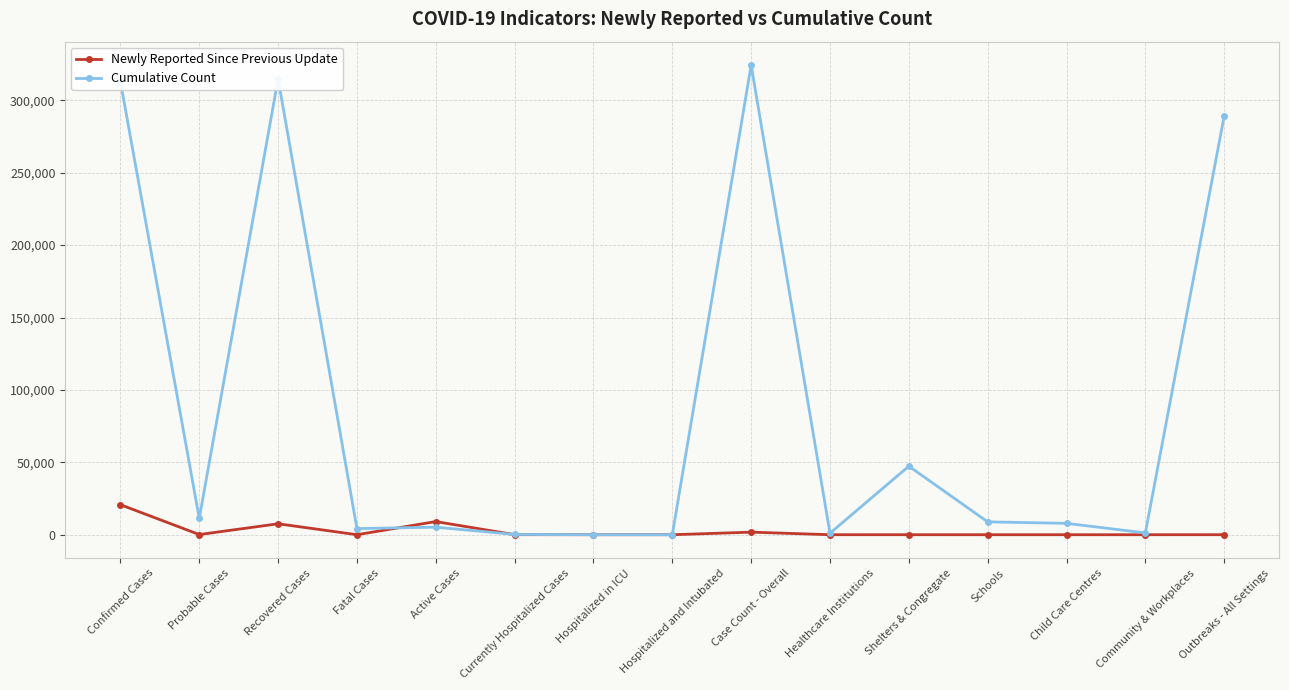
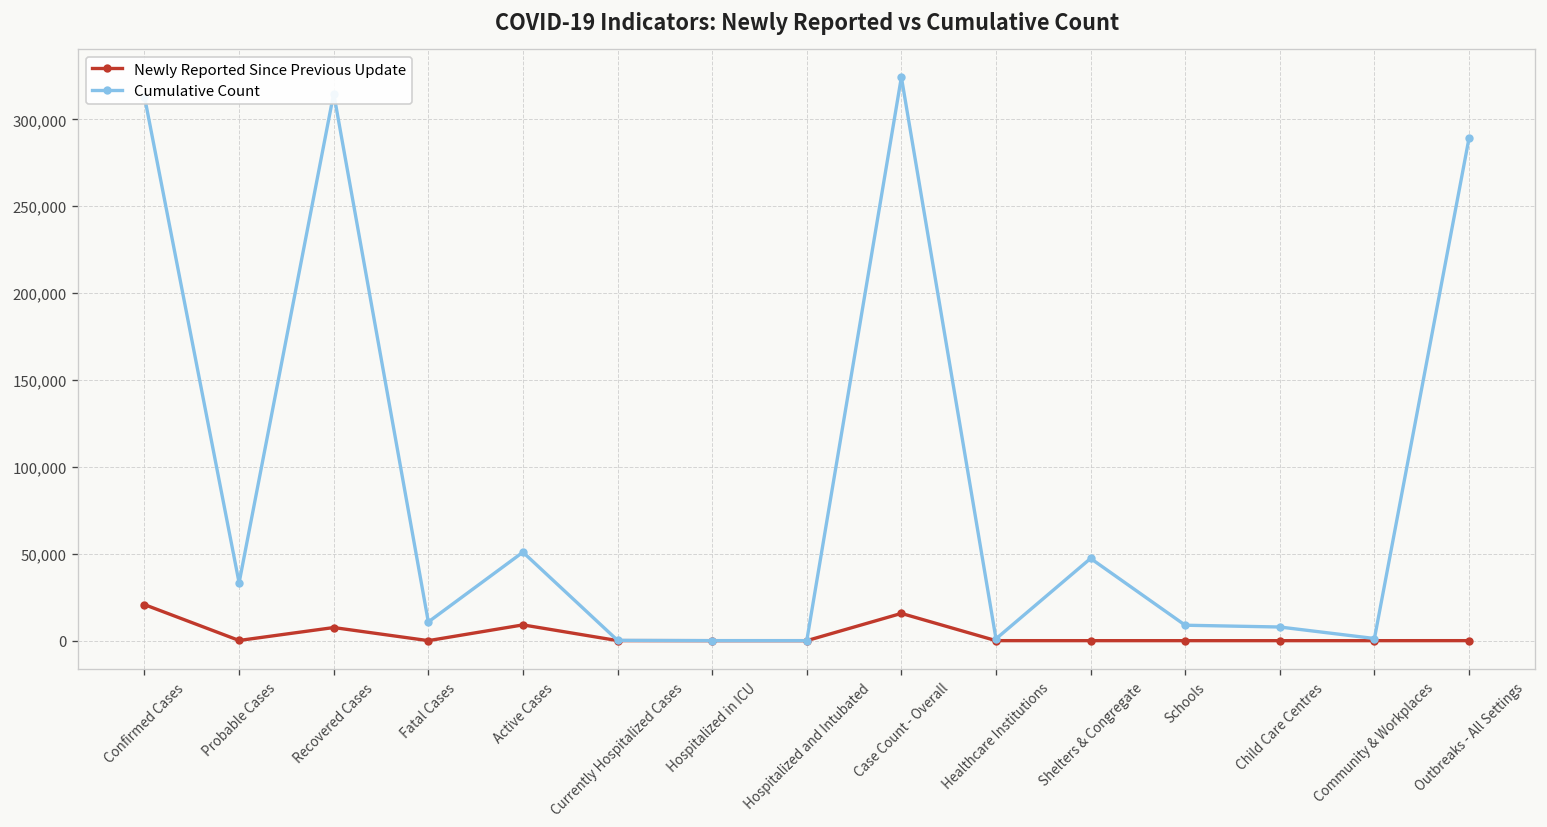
  {
    "Newly Reported Since Previous Update": {
      "Confirmed Cases": "21,000",
      "Probable Cases": "0",
      "Recovered Cases": "8,000",
      "Fatal Cases": "0",
      "Active Cases": "9,000",
-     "Case Count - Overall": "2,000",
+     "Case Count - Overall": "16,000",
      "Shelters & Congregate": "0",
      "Schools": "0",
      "Child Care Centres": "0",
      "Outbreaks - All Settings": "0"
    },
    "Cumulative Count": {
-     "Probable Cases": "11,000",
-     "Fatal Cases": "4,000",
-     "Active Cases": "5,000",
+     "Probable Cases": "33,000",
+     "Fatal Cases": "11,000",
+     "Active Cases": "51,000",
      "Case Count - Overall": "324,000",
      "Shelters & Congregate": "47,000",
      "Schools": "9,000",
      "Child Care Centres": "8,000",
      "Outbreaks - All Settings": "289,000"
    }
  }
